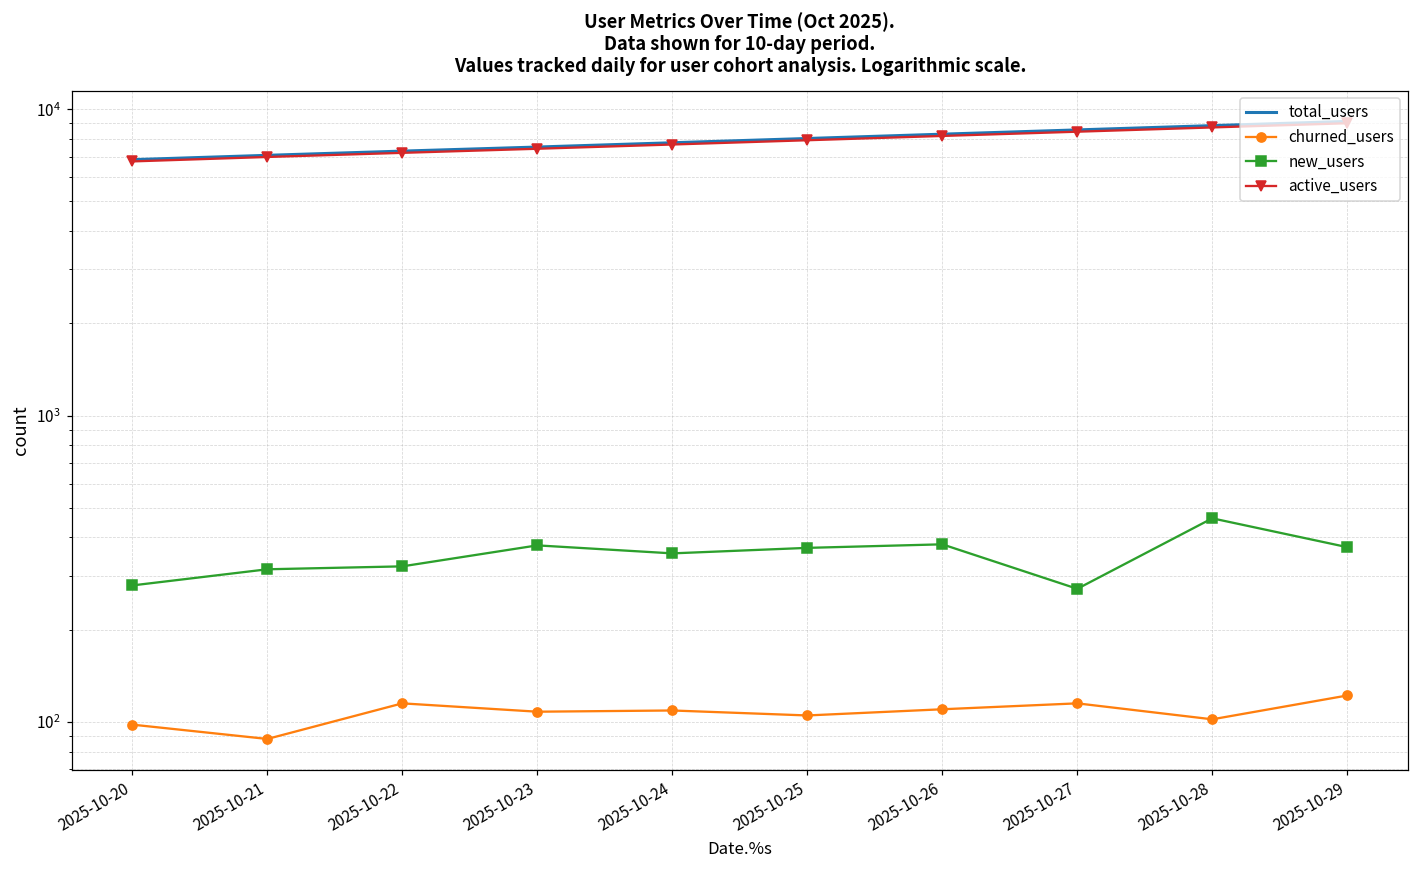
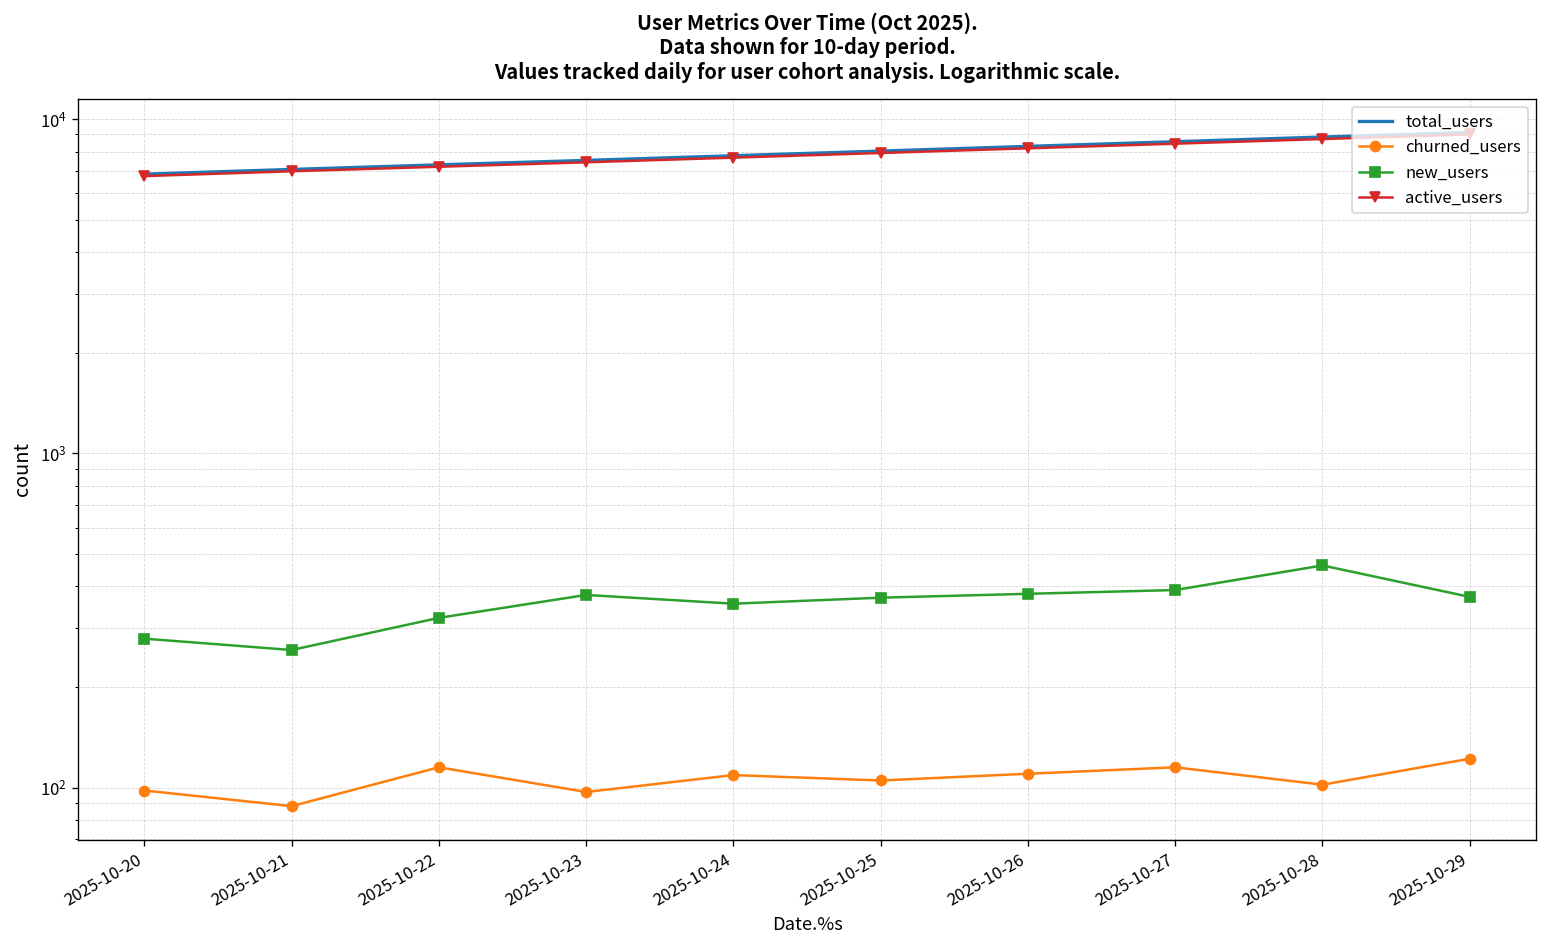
  {
    "churned_users": {
      "2025-10-20": 98,
      "2025-10-21": 88,
      "2025-10-22": 115,
-     "2025-10-23": 108,
+     "2025-10-23": 97,
      "2025-10-24": 109,
      "2025-10-25": 105,
      "2025-10-26": 110,
      "2025-10-27": 115,
      "2025-10-28": 102,
      "2025-10-29": 120
    },
    "new_users": {
      "2025-10-20": 280,
-     "2025-10-21": 320,
+     "2025-10-21": 260,
      "2025-10-22": 320,
      "2025-10-23": 380,
      "2025-10-24": 360,
      "2025-10-25": 370,
      "2025-10-26": 380,
-     "2025-10-27": 270,
+     "2025-10-27": 390,
      "2025-10-28": 460,
      "2025-10-29": 370
    }
  }
